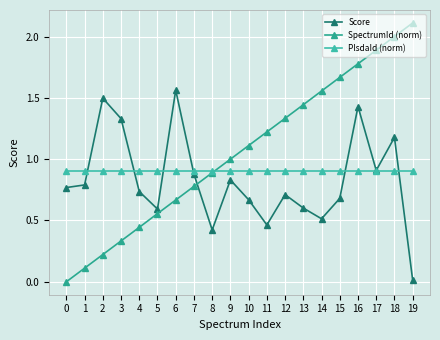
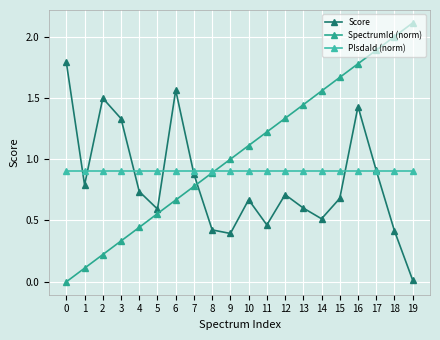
  {
    "Score": {
-     "0": 0.77,
+     "0": 1.79,
      "1": 0.79,
      "2": 1.50,
      "3": 1.33,
      "4": 0.74,
      "5": 0.59,
      "6": 1.56,
      "7": 0.88,
      "8": 0.42,
-     "9": 0.83,
+     "9": 0.39,
      "10": 0.67,
      "11": 0.46,
      "12": 0.71,
      "13": 0.60,
      "14": 0.51,
      "15": 0.68,
      "16": 1.43,
-     "18": 1.18,
+     "18": 0.42,
      "19": 0.01
    }
  }
